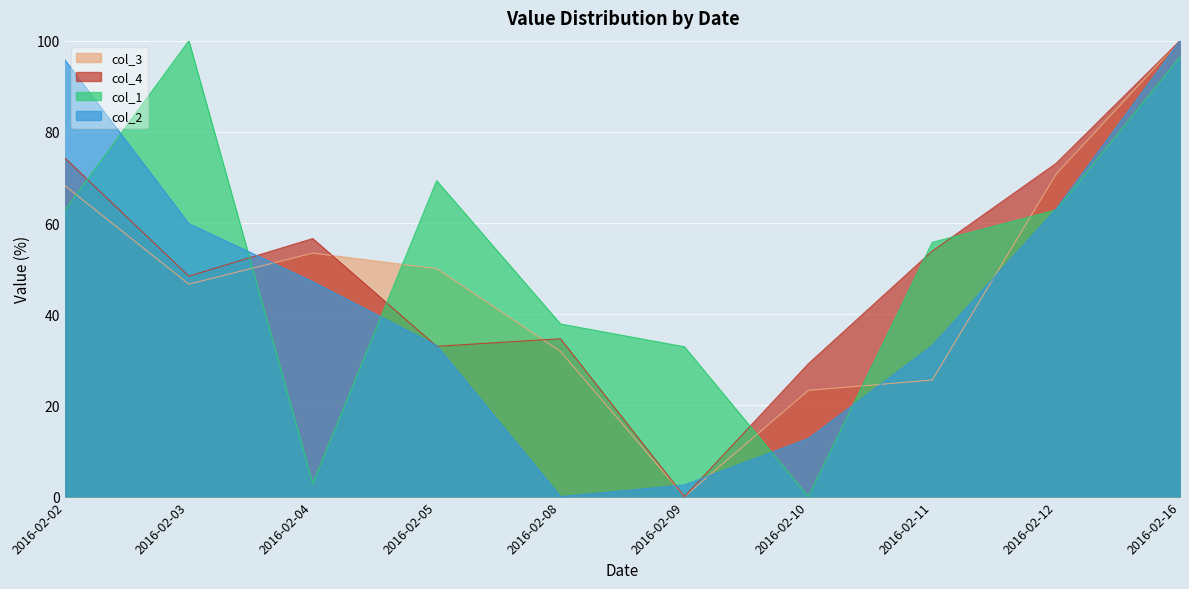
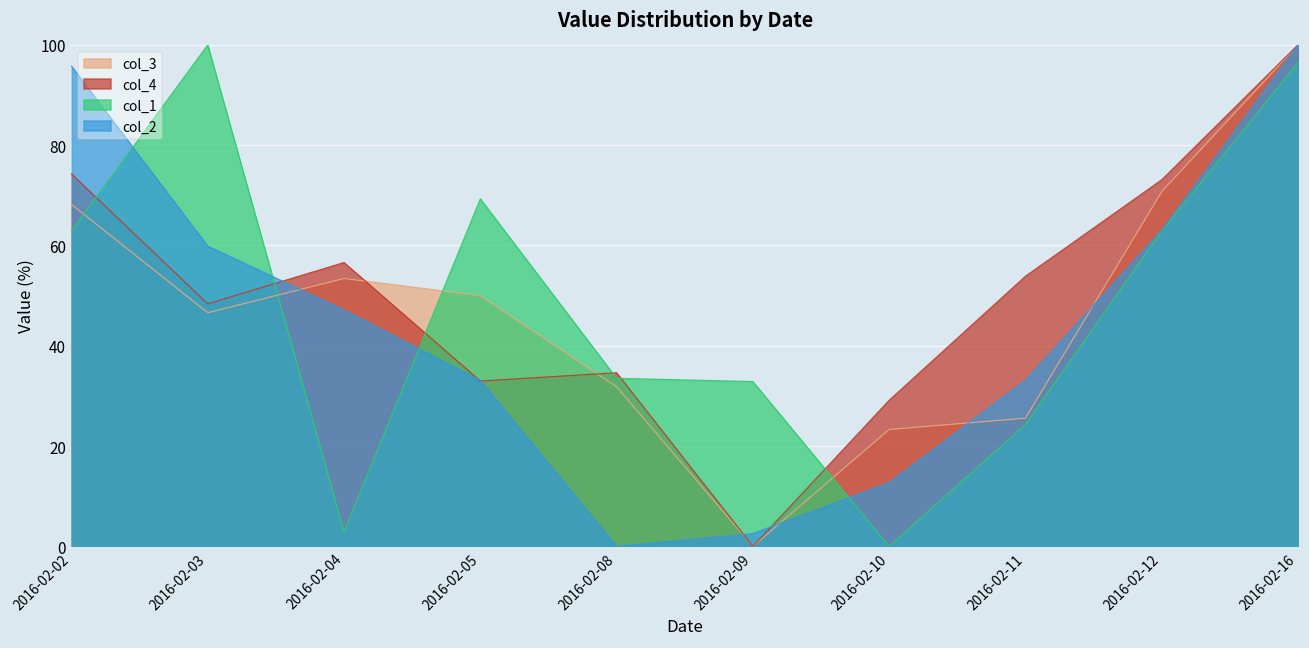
  {
    "col_3": {
      "2016-02-02": 68,
      "2016-02-03": 47,
      "2016-02-04": 53,
      "2016-02-05": 50,
      "2016-02-08": 32,
      "2016-02-10": 23,
      "2016-02-11": 26,
      "2016-02-12": 71
    },
    "col_4": {
      "2016-02-02": 74,
      "2016-02-03": 48,
      "2016-02-04": 57,
      "2016-02-08": 35,
      "2016-02-10": 29,
      "2016-02-11": 54,
      "2016-02-12": 73
    },
    "col_1": {
      "2016-02-02": 63,
      "2016-02-03": 100,
      "2016-02-04": 3,
      "2016-02-05": 69,
-     "2016-02-08": 38,
+     "2016-02-08": 34,
      "2016-02-09": 33,
      "2016-02-10": 0,
-     "2016-02-11": 56,
+     "2016-02-11": 24,
      "2016-02-16": 96
    },
    "col_2": {
      "2016-02-02": 96,
      "2016-02-03": 60,
      "2016-02-04": 47,
      "2016-02-08": 0,
      "2016-02-09": 3,
      "2016-02-10": 13,
      "2016-02-11": 33
    }
  }
